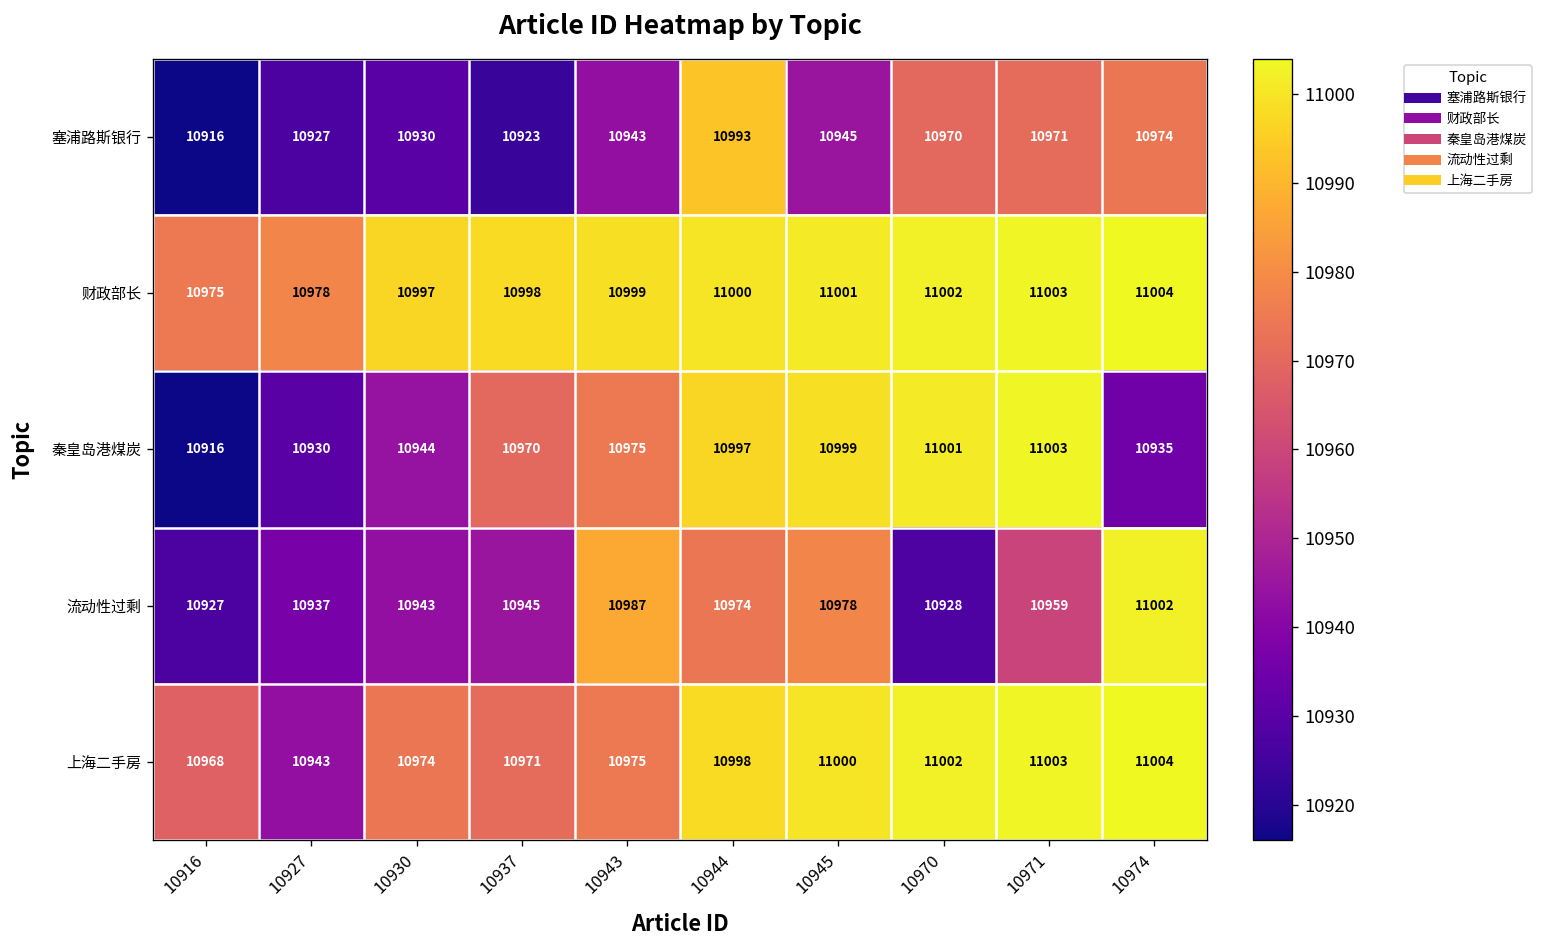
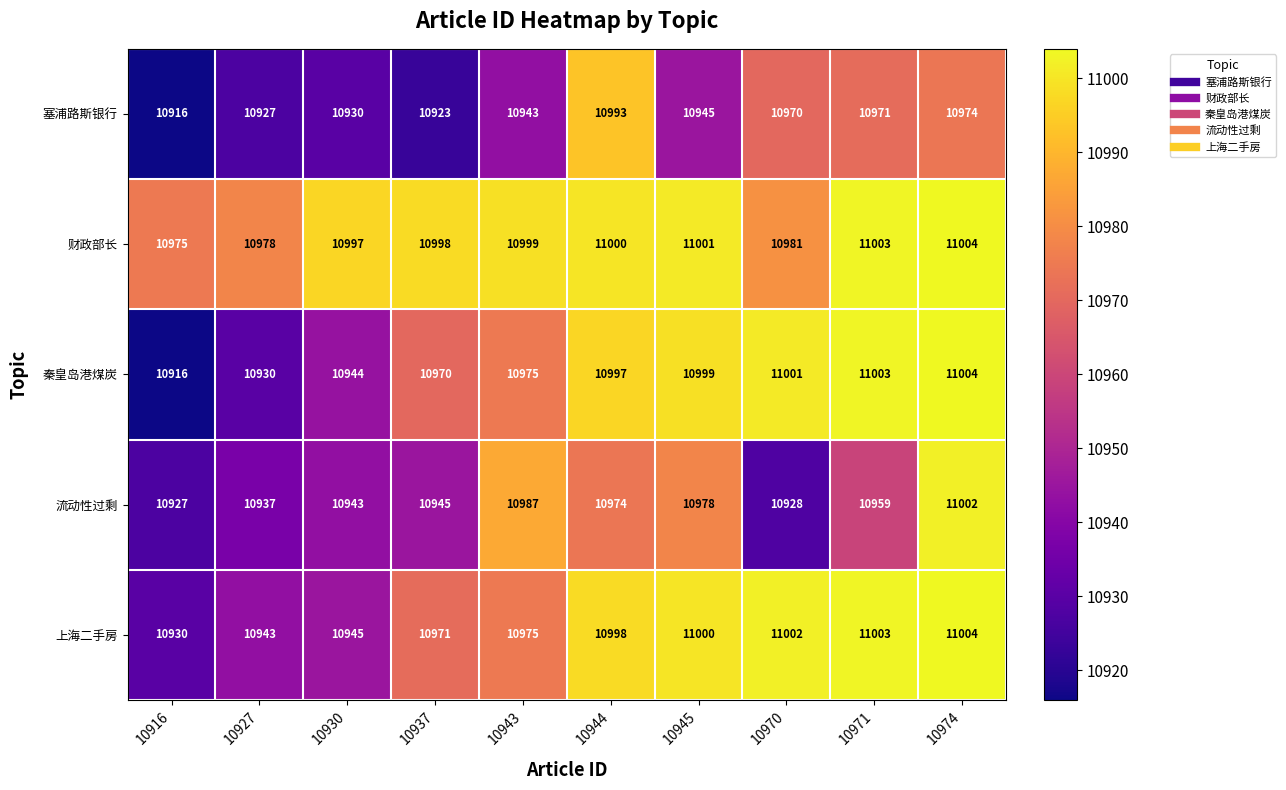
  {
    "塞浦路斯银行": {
      "10916": 10916,
      "10927": 10927,
      "10930": 10930,
      "10937": 10923,
      "10943": 10943,
      "10944": 10993,
      "10945": 10945,
      "10970": 10970,
      "10971": 10971,
      "10974": 10974
    },
    "财政部长": {
      "10916": 10975,
      "10927": 10978,
      "10930": 10997,
      "10937": 10998,
      "10943": 10999,
      "10944": 11000,
      "10945": 11001,
-     "10970": 11002,
+     "10970": 10981,
      "10971": 11003,
      "10974": 11004
    },
    "秦皇岛港煤炭": {
      "10916": 10916,
      "10927": 10930,
      "10930": 10944,
      "10937": 10970,
      "10943": 10975,
      "10944": 10997,
      "10945": 10999,
      "10970": 11001,
      "10971": 11003,
-     "10974": 10935
+     "10974": 11004
    },
    "流动性过剩": {
      "10916": 10927,
      "10927": 10937,
      "10930": 10943,
      "10937": 10945,
      "10943": 10987,
      "10944": 10974,
      "10945": 10978,
      "10970": 10928,
      "10971": 10959,
      "10974": 11002
    },
    "上海二手房": {
-     "10916": 10968,
+     "10916": 10930,
      "10927": 10943,
-     "10930": 10974,
+     "10930": 10945,
      "10937": 10971,
      "10943": 10975,
      "10944": 10998,
      "10945": 11000,
      "10970": 11002,
      "10971": 11003,
      "10974": 11004
    }
  }
